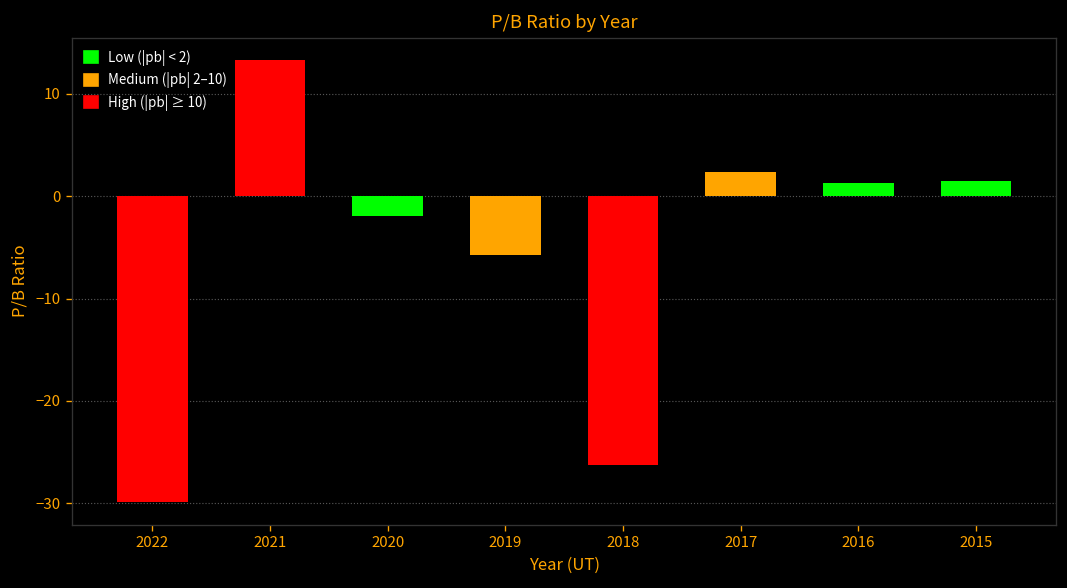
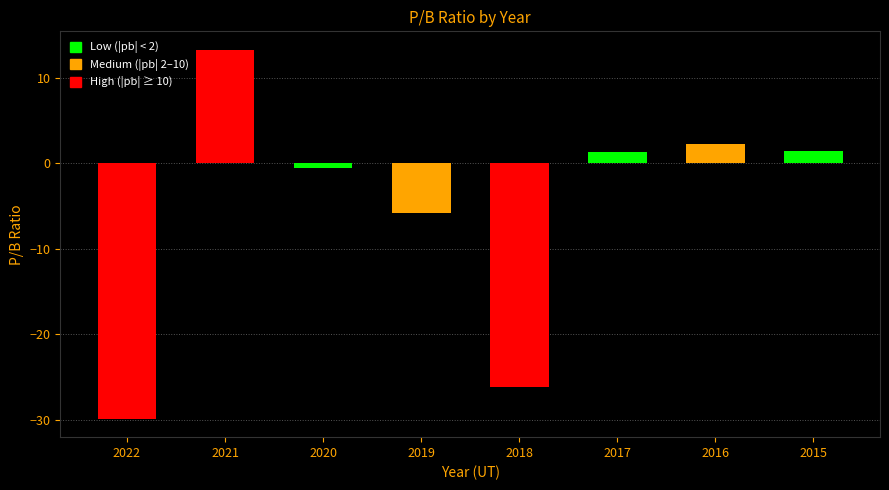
  {
    "2022": -30,
    "2021": 13,
-   "2020": -2,
+   "2020": -1,
    "2019": -6,
    "2018": -26,
-   "2017": 2,
-   "2016": 1,
+   "2017": 1,
+   "2016": 2,
    "2015": 1
  }
